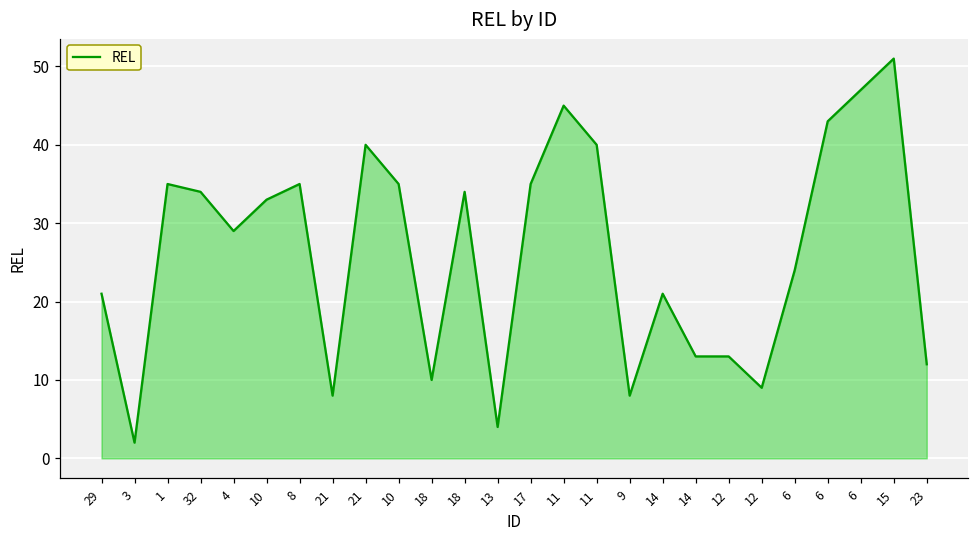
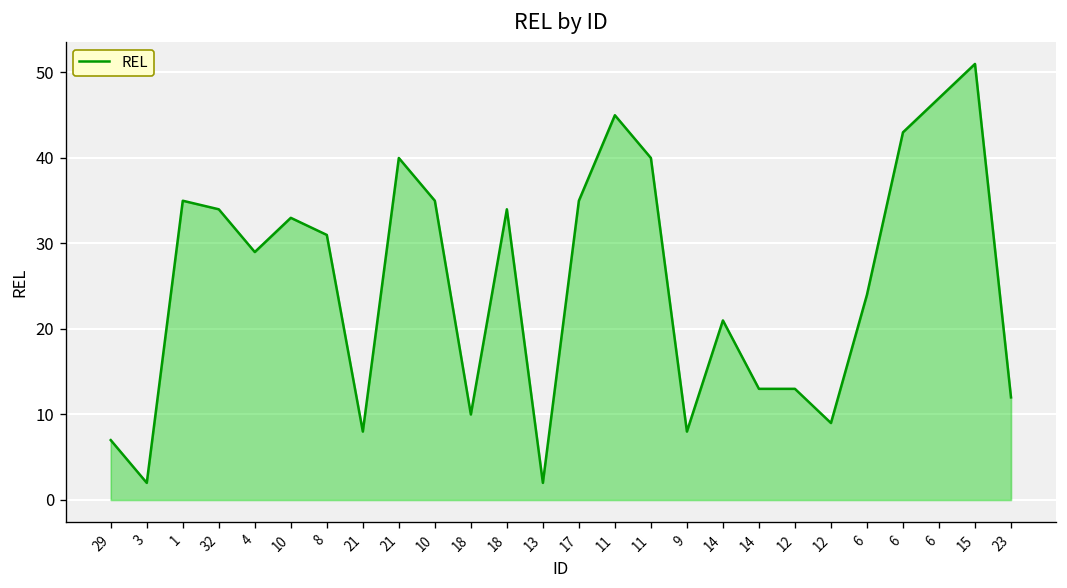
  {
-   "29": 21,
+   "29": 7,
    "3": 2,
    "1": 35,
    "32": 34,
    "4": 29,
-   "8": 35,
-   "13": 4,
+   "8": 31,
+   "13": 2,
    "17": 35,
    "9": 8,
    "15": 51,
    "23": 12
  }
